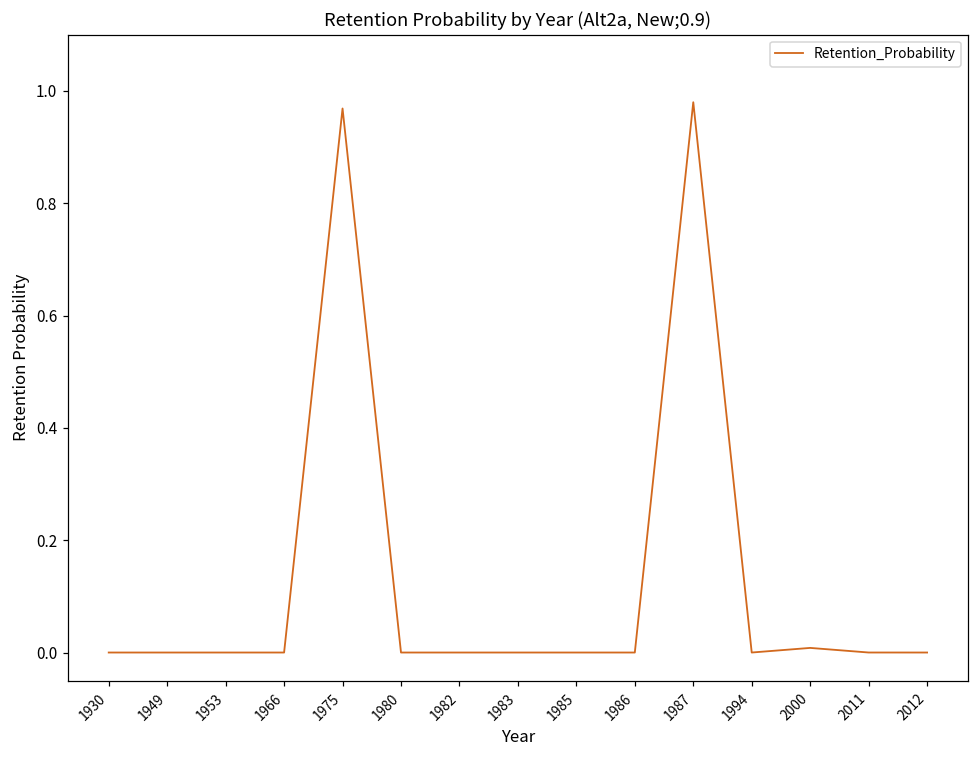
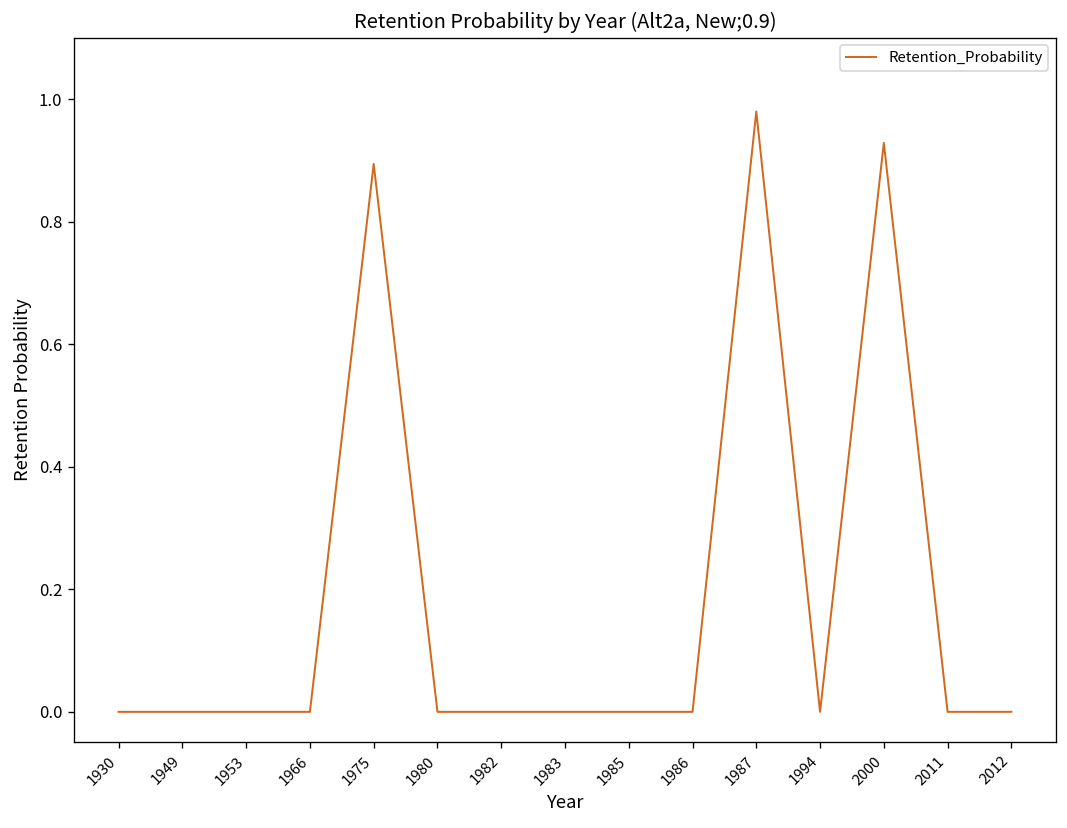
  {
    "1930": 0.00,
    "1949": 0.00,
    "1953": 0.00,
    "1966": 0.00,
-   "1975": 0.97,
+   "1975": 0.89,
    "1980": 0.00,
    "1982": 0.00,
    "1983": 0.00,
    "1985": 0.00,
    "1986": 0.00,
    "1987": 0.98,
    "1994": 0.00,
-   "2000": 0.01,
+   "2000": 0.93,
    "2011": 0.00,
    "2012": 0.00
  }
